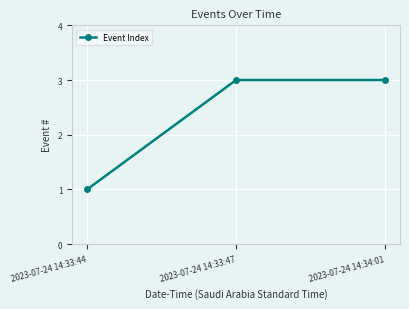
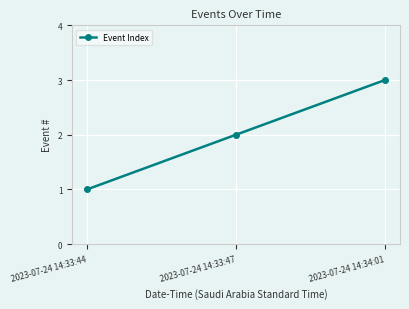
  {
    "2023-07-24 14:33:44": 1,
-   "2023-07-24 14:33:47": 3,
+   "2023-07-24 14:33:47": 2,
    "2023-07-24 14:34:01": 3
  }
